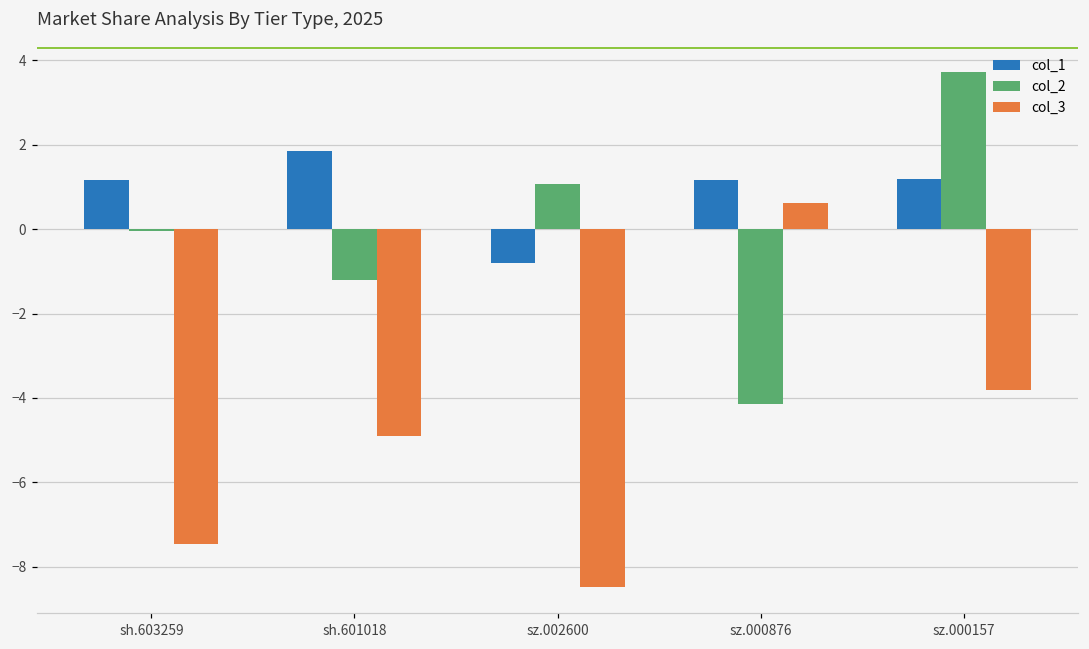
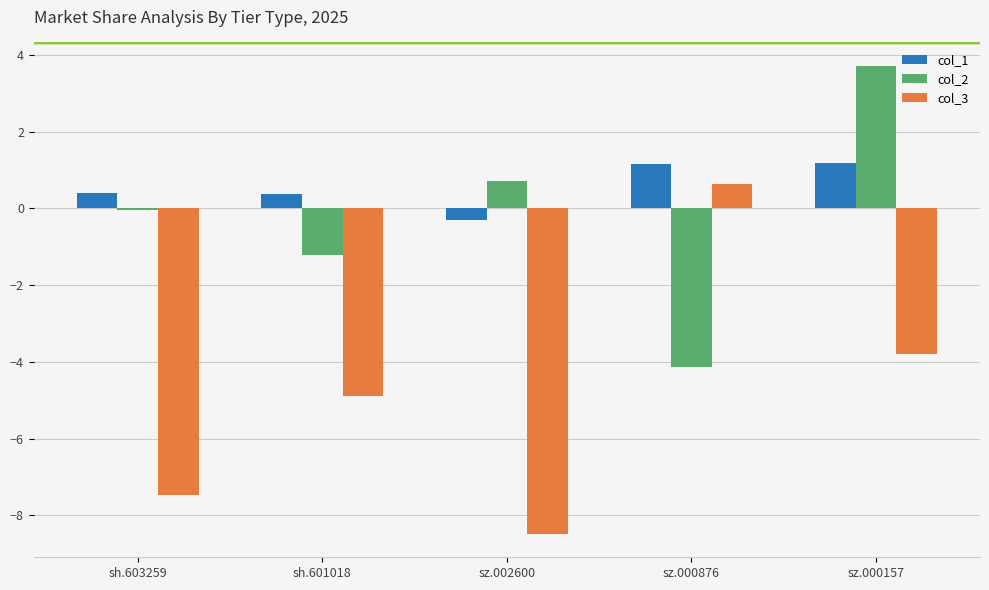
  {
    "col_1": {
-     "sh.603259": 1.2,
-     "sh.601018": 1.9,
-     "sz.002600": -0.8,
+     "sh.603259": 0.4,
+     "sh.601018": 0.4,
+     "sz.002600": -0.3,
      "sz.000876": 1.2,
      "sz.000157": 1.2
    },
    "col_2": {
      "sh.601018": -1.2,
-     "sz.002600": 1.1,
+     "sz.002600": 0.7,
      "sz.000876": -4.1,
      "sz.000157": 3.7
    },
    "col_3": {
      "sh.603259": -7.5,
      "sh.601018": -4.9,
      "sz.002600": -8.5,
      "sz.000876": 0.6,
      "sz.000157": -3.8
    }
  }
